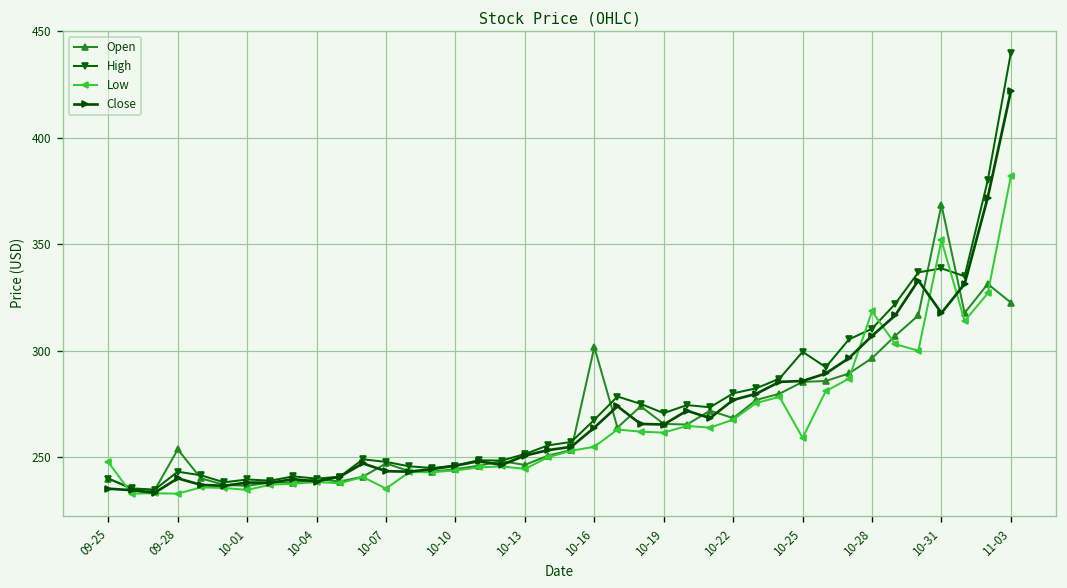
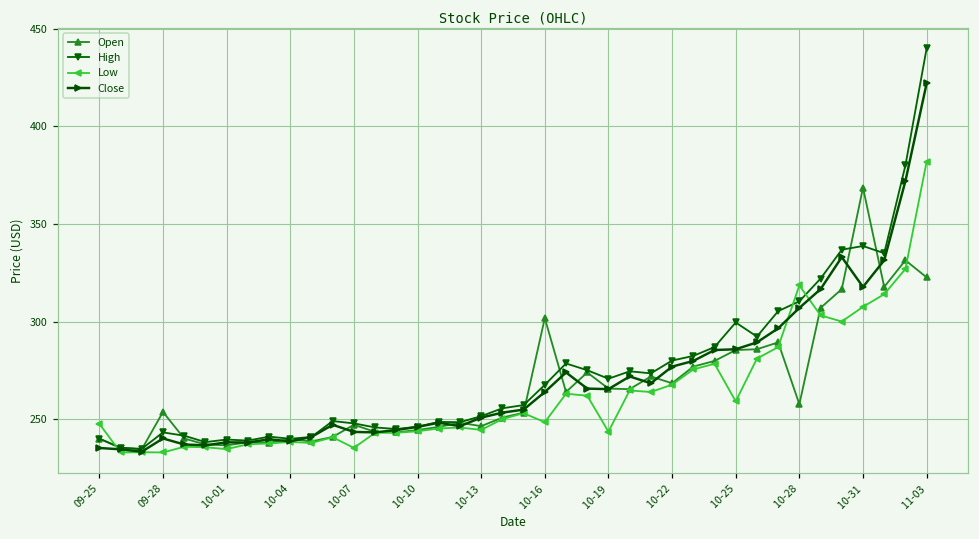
  {
    "Open": {
      "09-28": 254,
      "10-01": 237,
      "10-13": 246,
      "10-16": 302,
-     "10-28": 297,
+     "10-28": 258,
      "10-31": 369,
      "11-03": 323
    },
    "Low": {
      "09-25": 248,
      "09-28": 233,
      "10-01": 235,
      "10-07": 235,
      "10-13": 244,
-     "10-16": 255,
-     "10-19": 262,
+     "10-16": 248,
+     "10-19": 244,
      "10-25": 259,
      "10-28": 319,
-     "10-31": 352,
+     "10-31": 308,
      "11-03": 382
    }
  }
